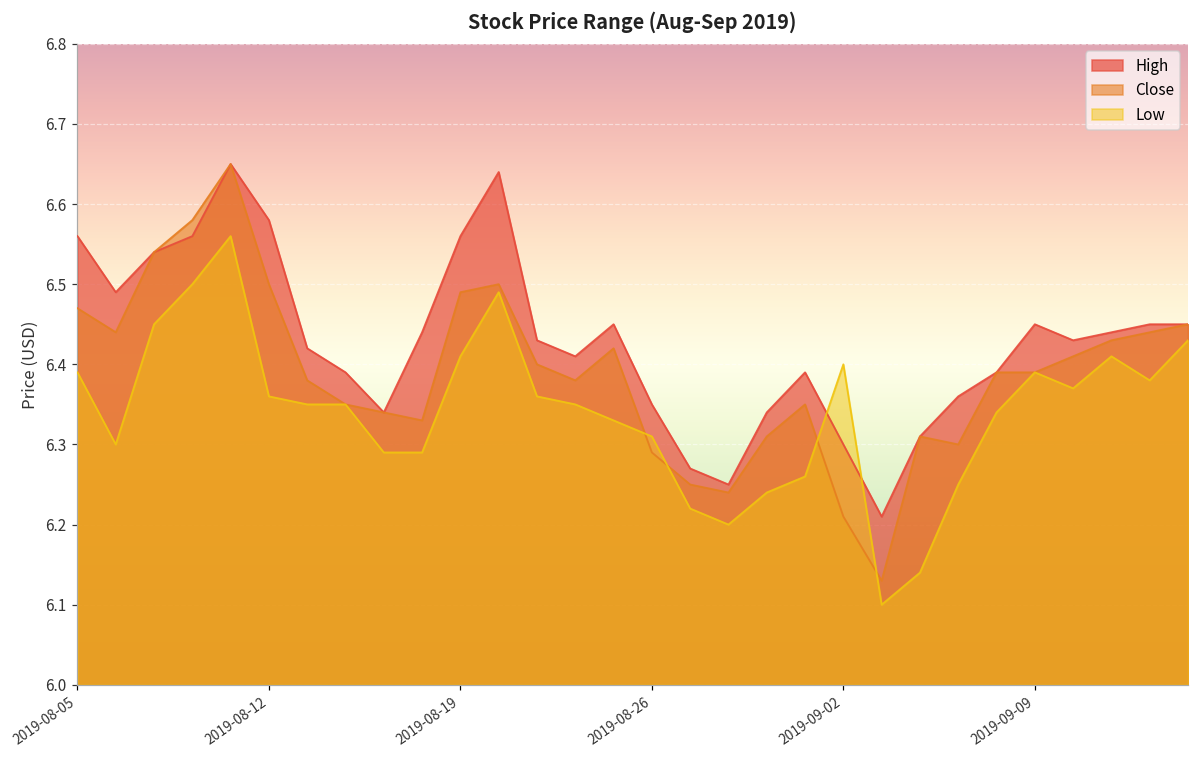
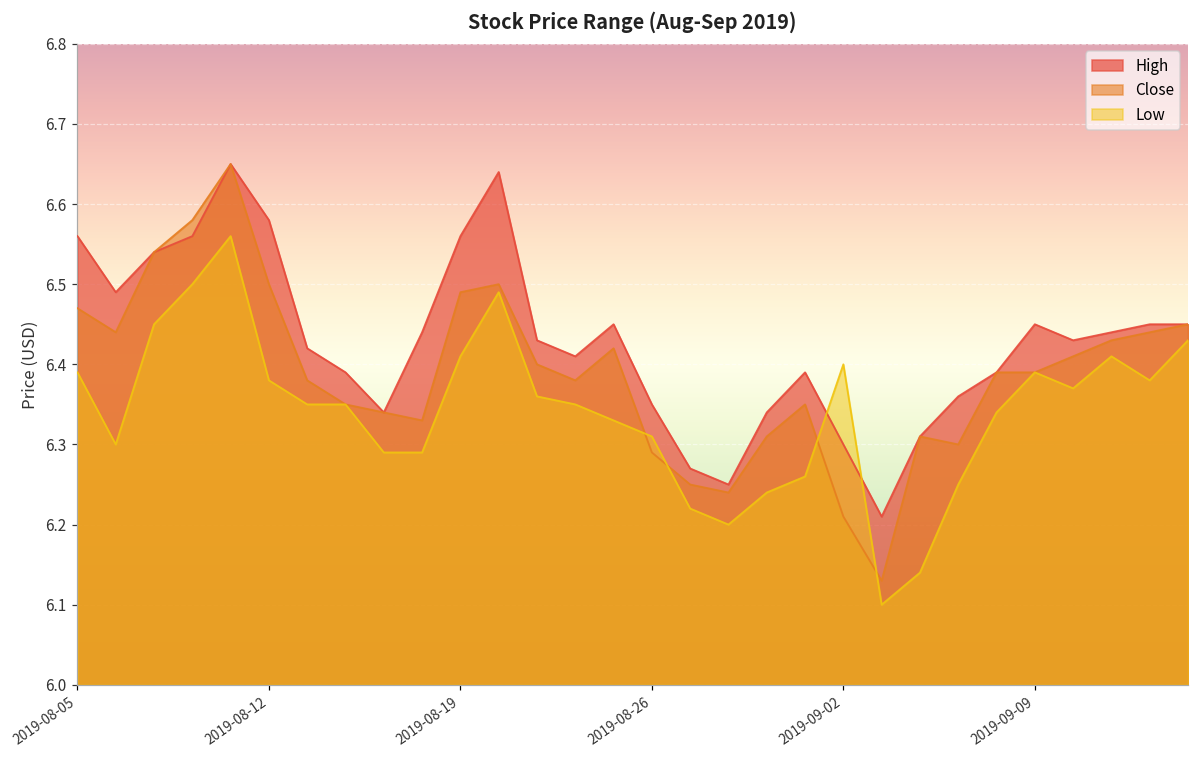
  {
    "Low": {
      "2019-08-05": 6.39,
-     "2019-08-12": 6.36,
+     "2019-08-12": 6.38,
      "2019-08-19": 6.41,
      "2019-08-26": 6.31,
      "2019-09-02": 6.40
    }
  }
